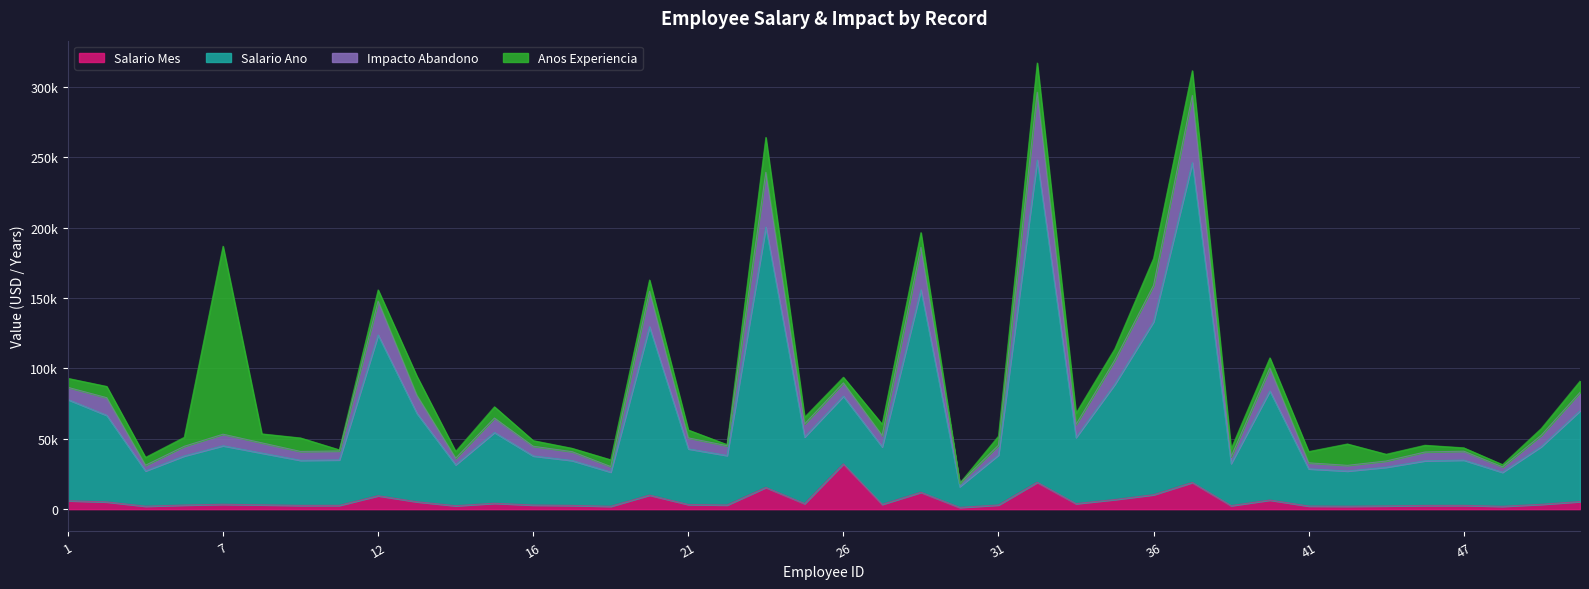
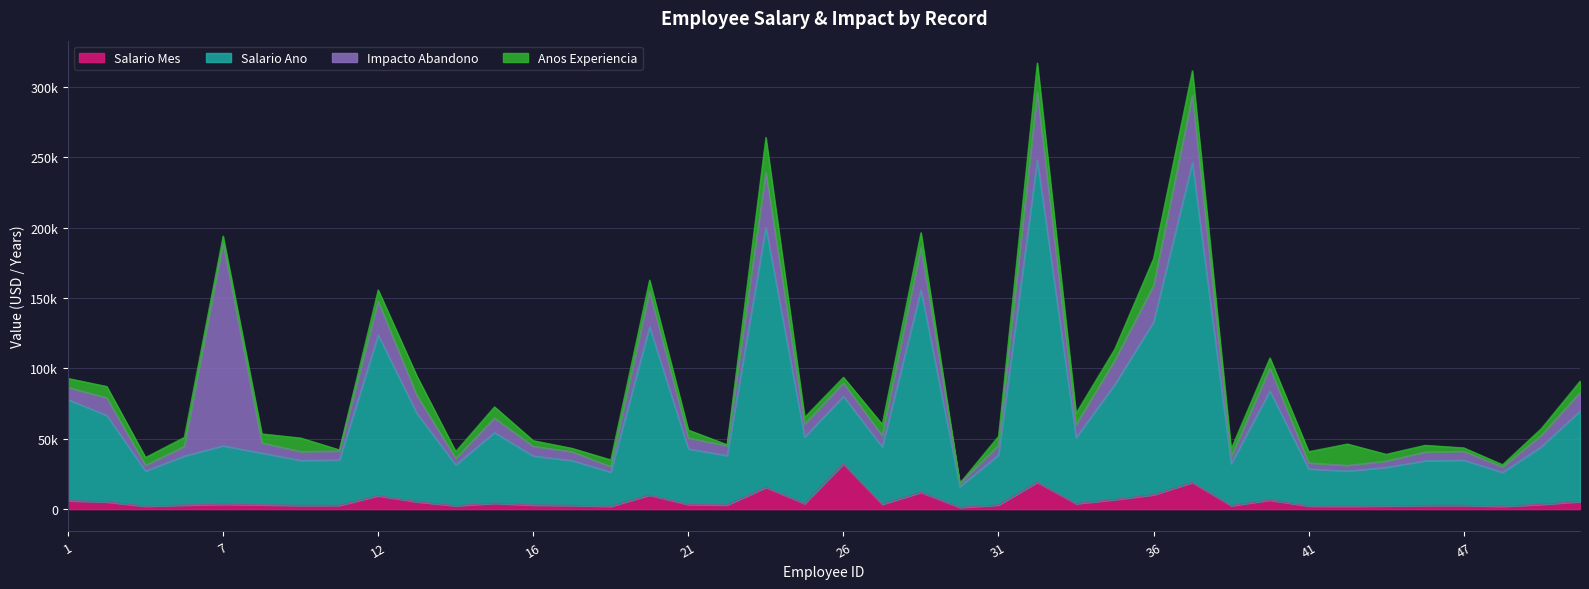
  {
    "Salario Mes": {
      "1": 6000,
      "7": 3000,
      "12": 10000,
      "16": 3000,
      "21": 3000,
      "26": 32000,
      "31": 3000,
      "36": 10000,
      "41": 2000,
      "47": 3000
    },
    "Salario Ano": {
      "1": 72000,
      "7": 42000,
      "12": 114000,
      "16": 35000,
      "21": 40000,
      "26": 48000,
      "31": 36000,
      "36": 123000,
      "41": 26000,
      "47": 32000
    },
    "Impacto Abandono": {
      "1": 9000,
-     "7": 8000,
+     "7": 144000,
      "12": 24000,
      "16": 7000,
      "21": 8000,
      "26": 9000,
      "31": 7000,
      "36": 26000,
      "41": 4000,
      "47": 6000
    },
    "Anos Experiencia": {
      "1": 6000,
-     "7": 134000,
+     "7": 5000,
      "12": 8000,
      "16": 4000,
      "21": 6000,
      "26": 4000,
      "31": 6000,
      "36": 19000,
      "41": 8000,
      "47": 2000
    }
  }
